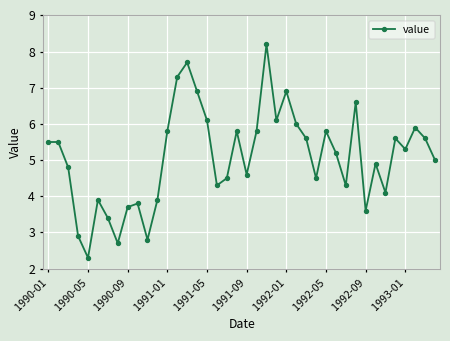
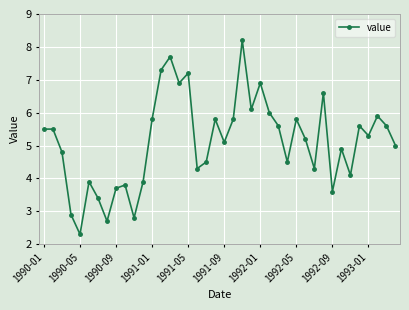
  {
    "1990-01": 5.5,
    "1990-05": 2.3,
    "1990-09": 3.7,
    "1991-01": 5.8,
-   "1991-05": 6.1,
-   "1991-09": 4.6,
+   "1991-05": 7.2,
+   "1991-09": 5.1,
    "1992-01": 6.9,
    "1992-05": 5.8,
    "1992-09": 3.6,
    "1993-01": 5.3
  }
